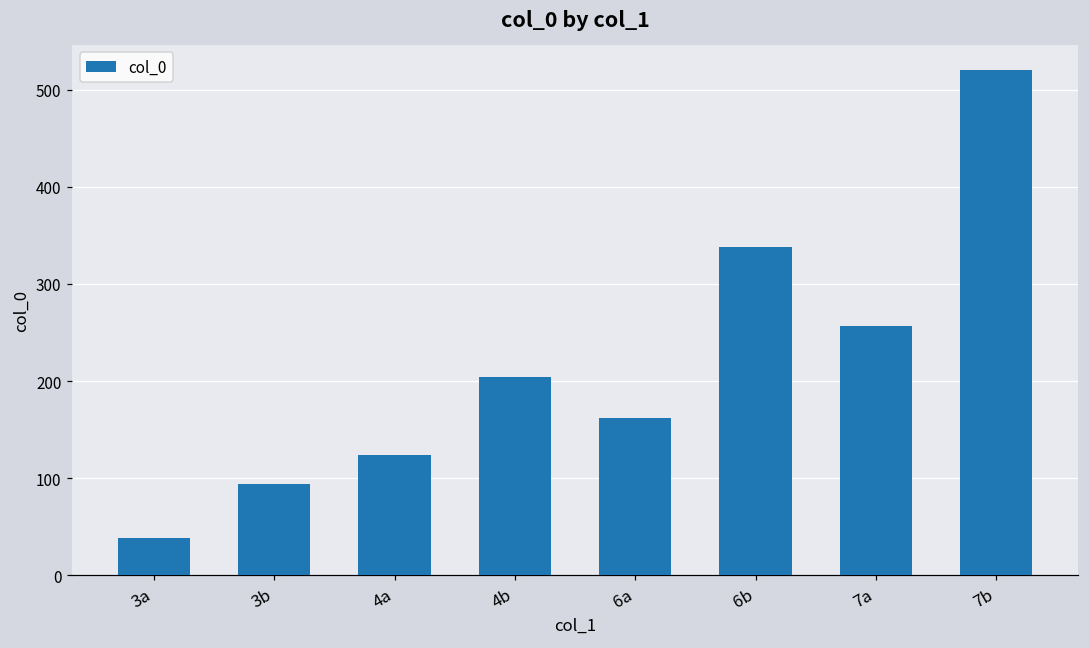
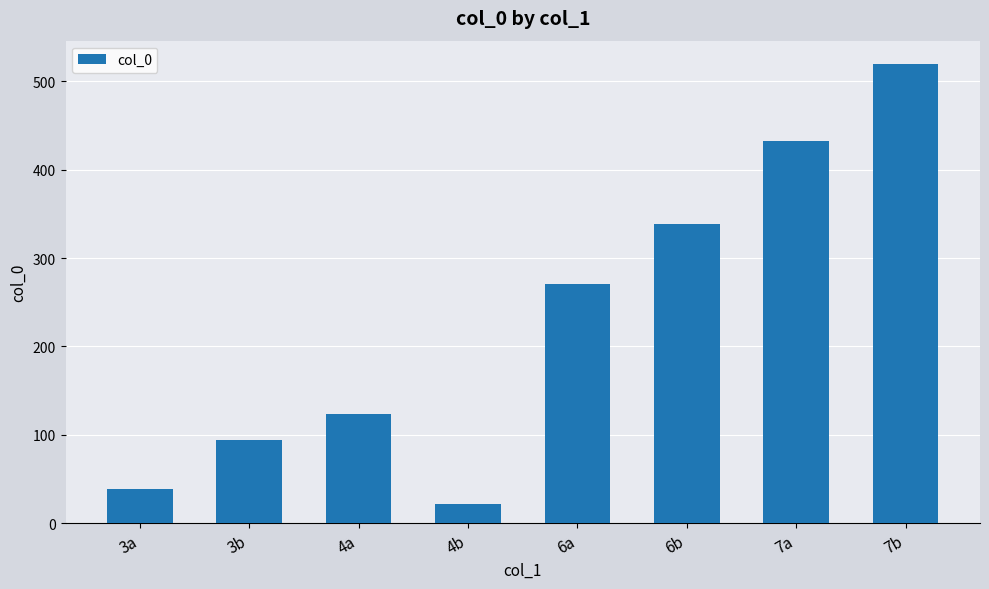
  {
    "3a": 40,
    "3b": 90,
    "4a": 120,
-   "4b": 200,
-   "6a": 160,
+   "4b": 20,
+   "6a": 270,
    "6b": 340,
-   "7a": 260,
+   "7a": 430,
    "7b": 520
  }
